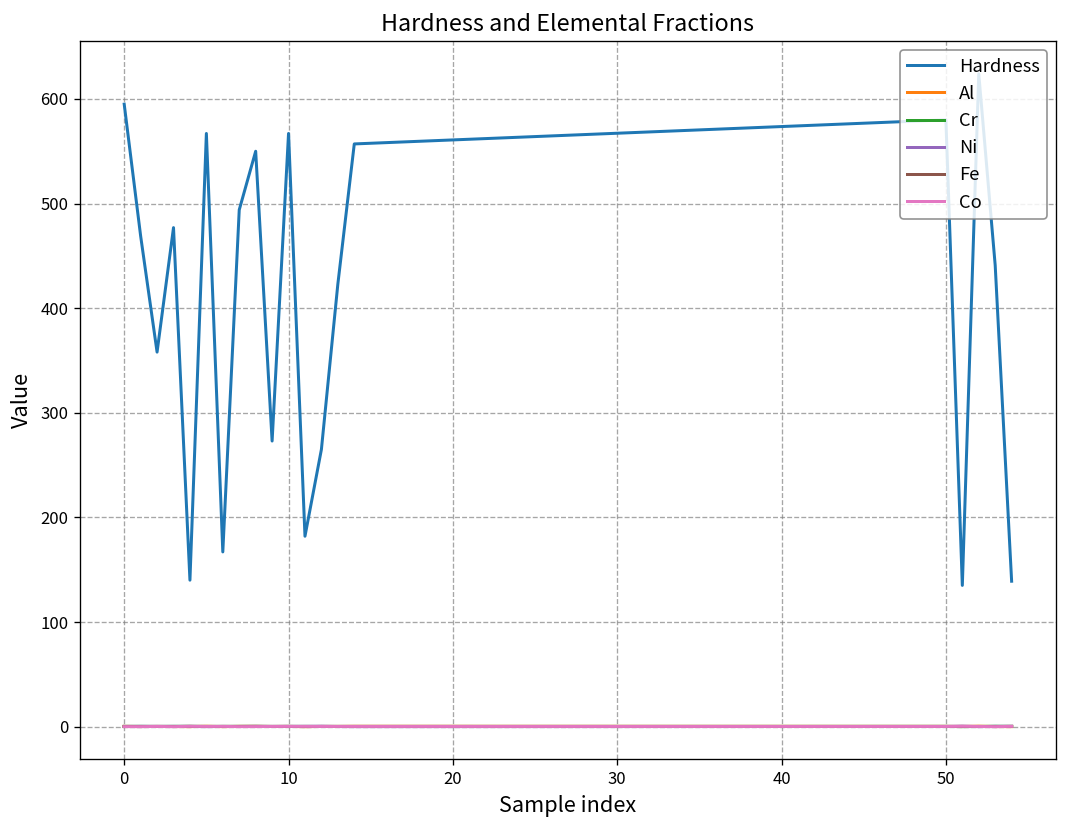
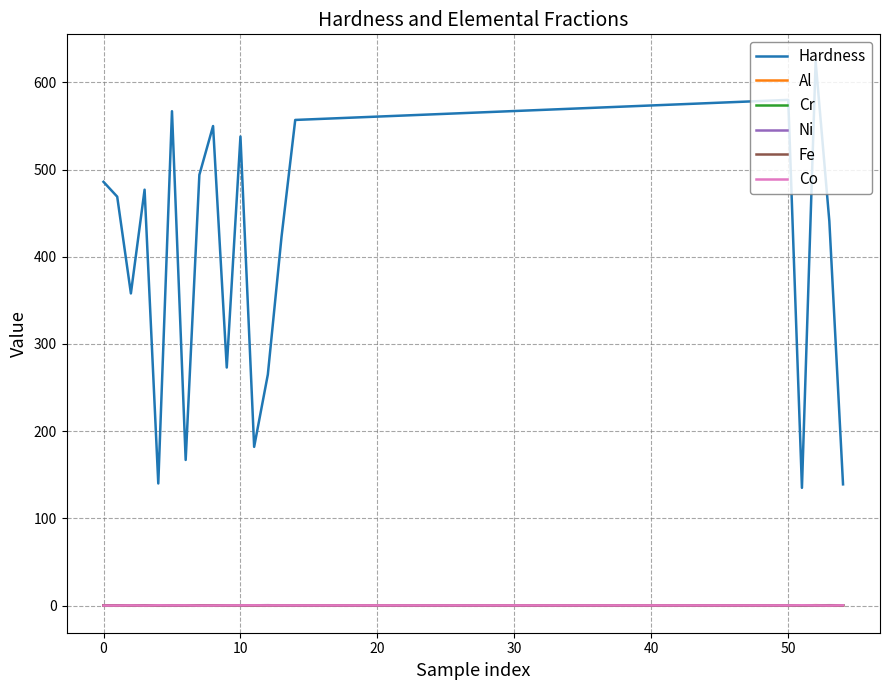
  {
    "Hardness": {
-     "0": 600,
-     "10": 570
+     "0": 490,
+     "10": 540
    }
  }
